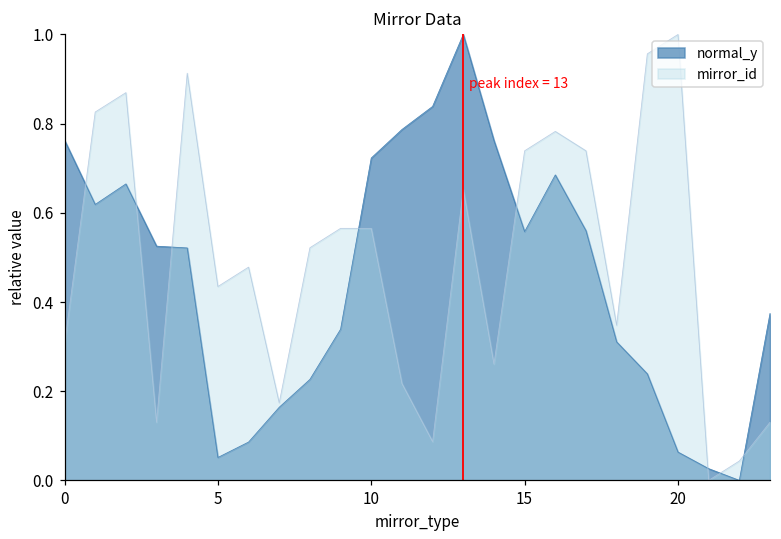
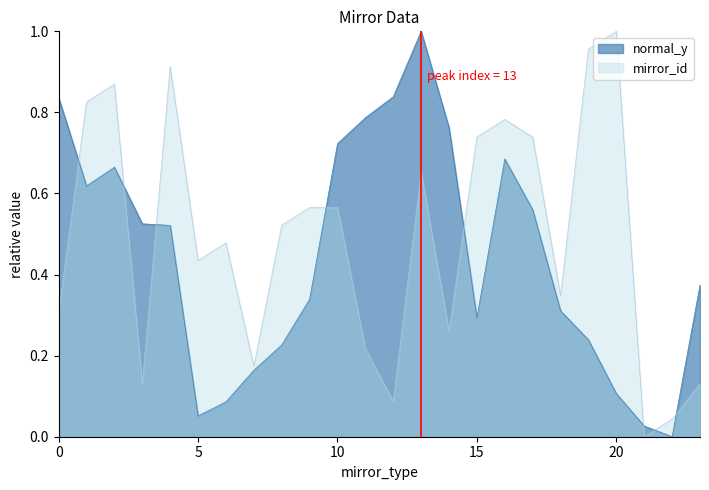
  {
    "normal_y": {
-     "0": 0.76,
+     "0": 0.84,
      "5": 0.05,
      "10": 0.72,
-     "15": 0.56,
-     "20": 0.06
+     "15": 0.29,
+     "20": 0.11
    },
    "mirror_id": {
      "0": 0.30,
      "5": 0.43,
      "10": 0.57,
      "15": 0.74,
      "20": 1.00
    }
  }
